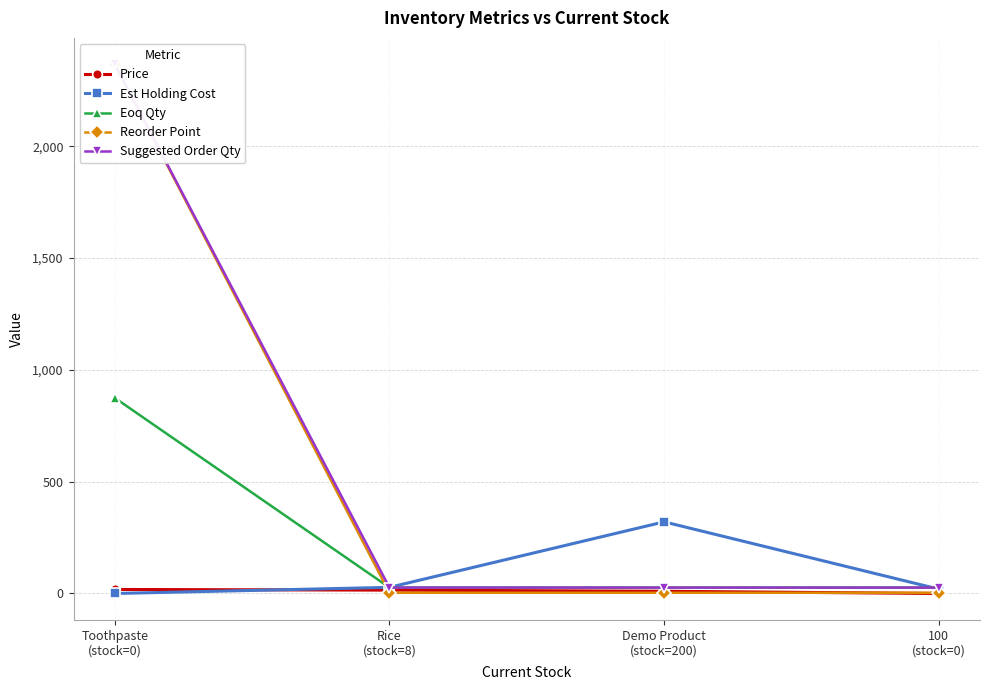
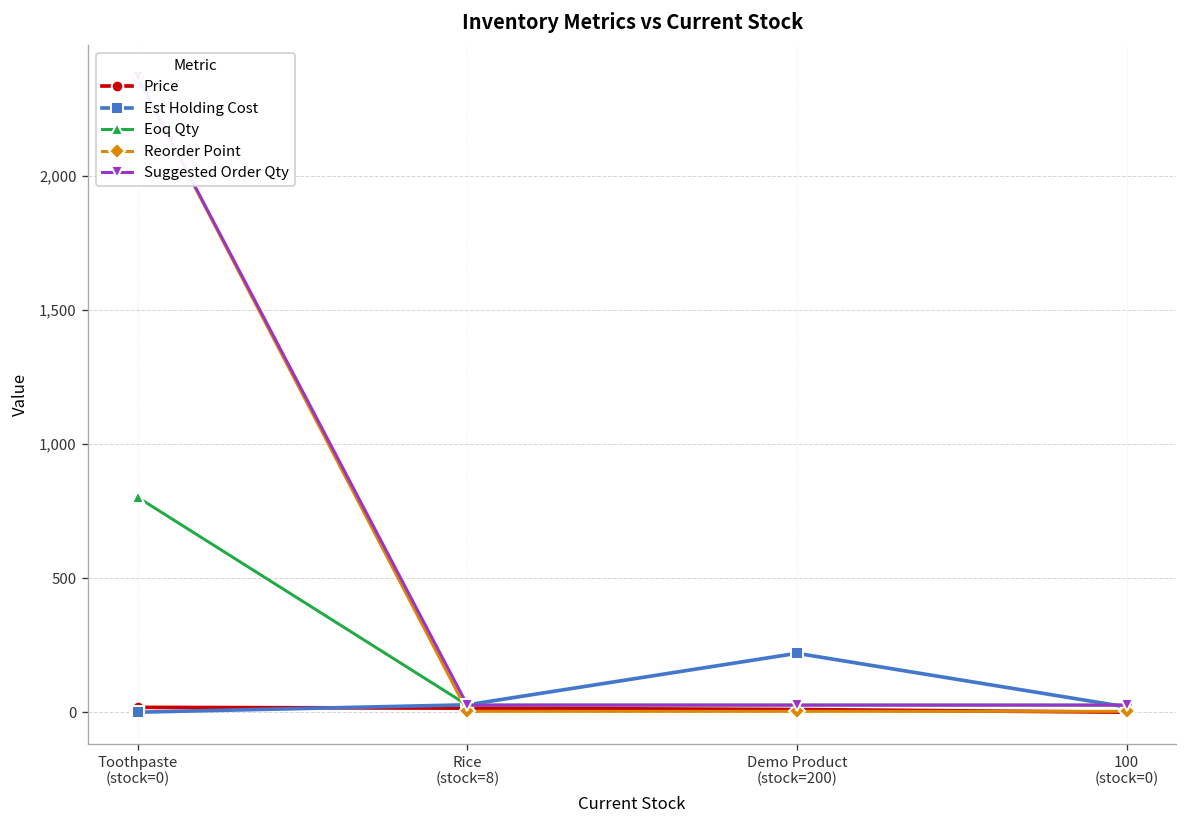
  {
    "Price": {
      "Toothpaste (stock=0)": 20
    },
    "Est Holding Cost": {
      "Toothpaste (stock=0)": 0,
-     "Demo Product (stock=200)": 320
+     "Demo Product (stock=200)": 220
    },
    "Eoq Qty": {
-     "Toothpaste (stock=0)": 870
+     "Toothpaste (stock=0)": 800
    },
    "Reorder Point": {
      "Rice (stock=8)": 0
    }
  }
